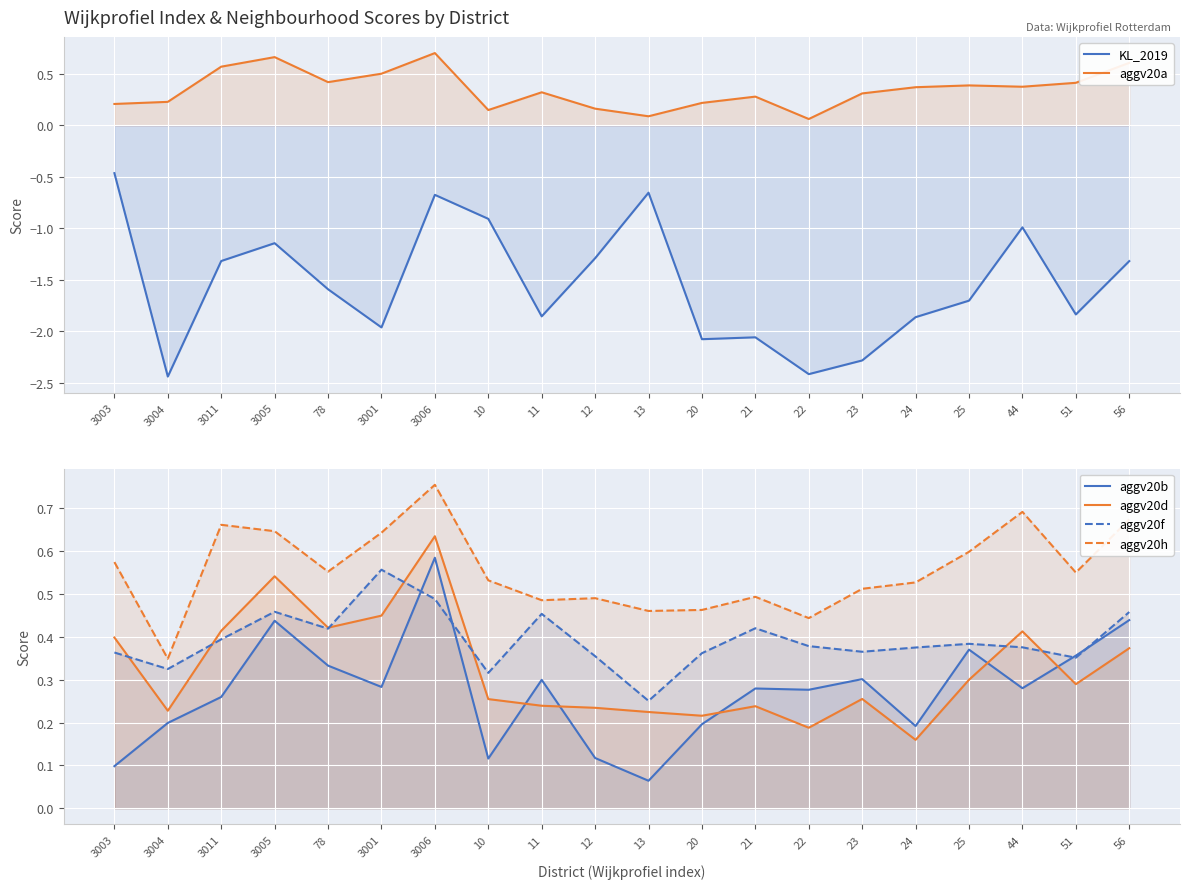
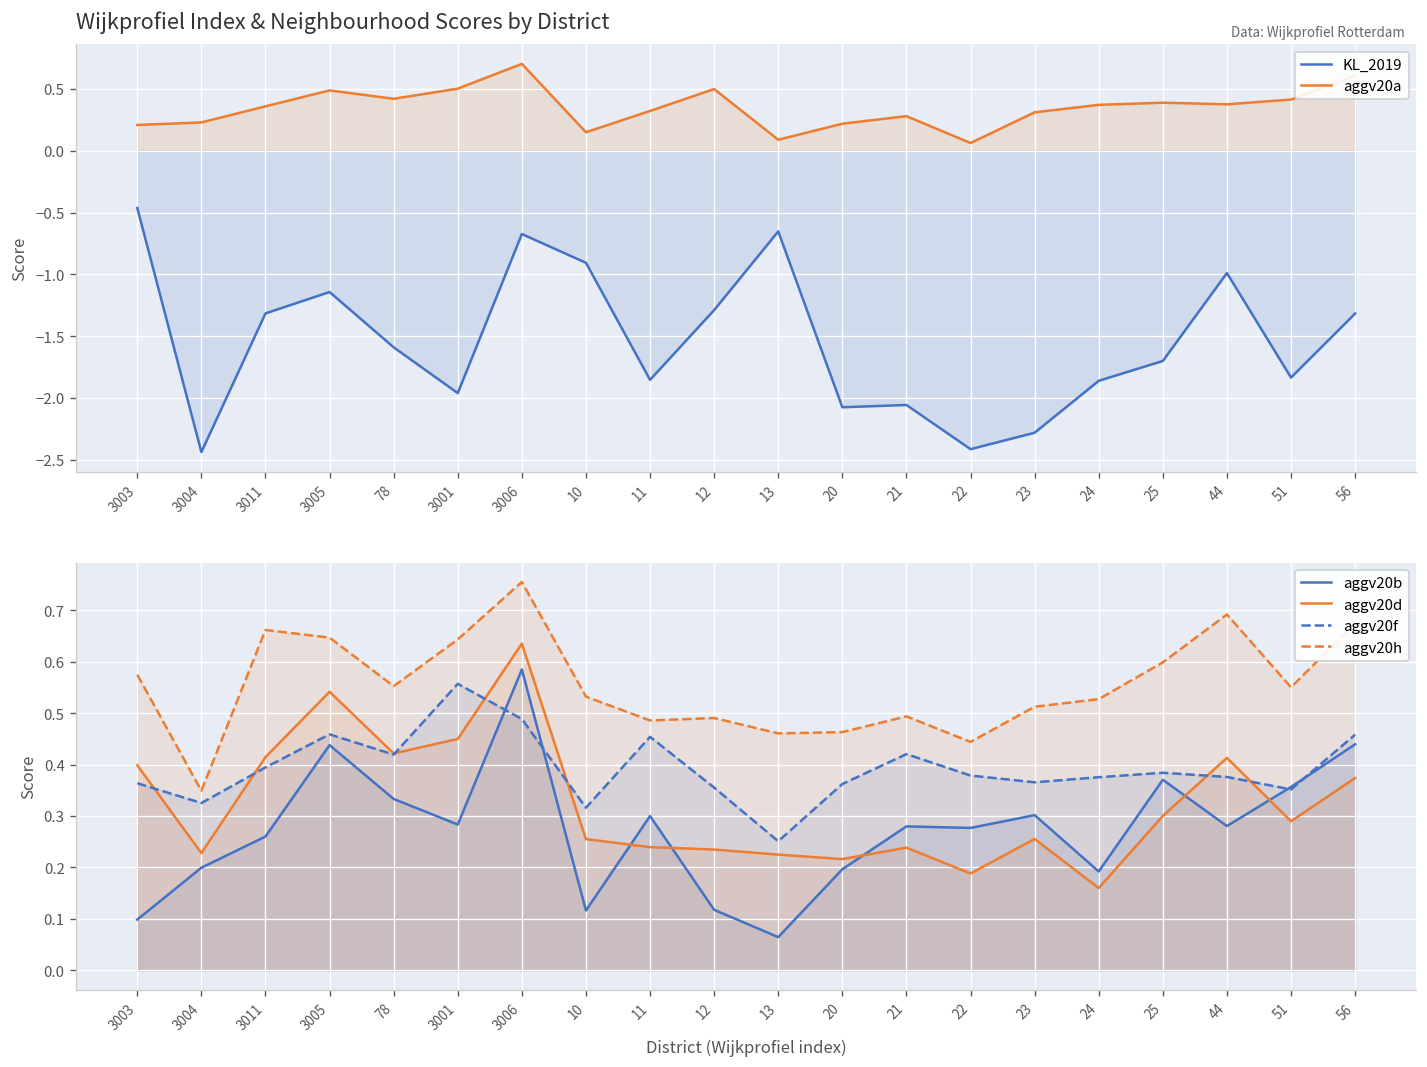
  {
    "Wijkprofiel Index & Neighbourhood Scores by District": {
      "aggv20a": {
        "3003": 0.21,
        "3004": 0.23,
-       "3011": 0.57,
-       "3005": 0.66,
+       "3011": 0.36,
+       "3005": 0.49,
        "78": 0.42,
        "3001": 0.50,
        "3006": 0.70,
        "10": 0.15,
        "11": 0.32,
-       "12": 0.16,
+       "12": 0.50,
        "13": 0.09,
        "20": 0.22,
        "21": 0.28,
        "22": 0.06,
        "23": 0.31,
        "24": 0.37,
        "25": 0.39,
        "44": 0.38,
        "51": 0.41
      }
    }
  }
